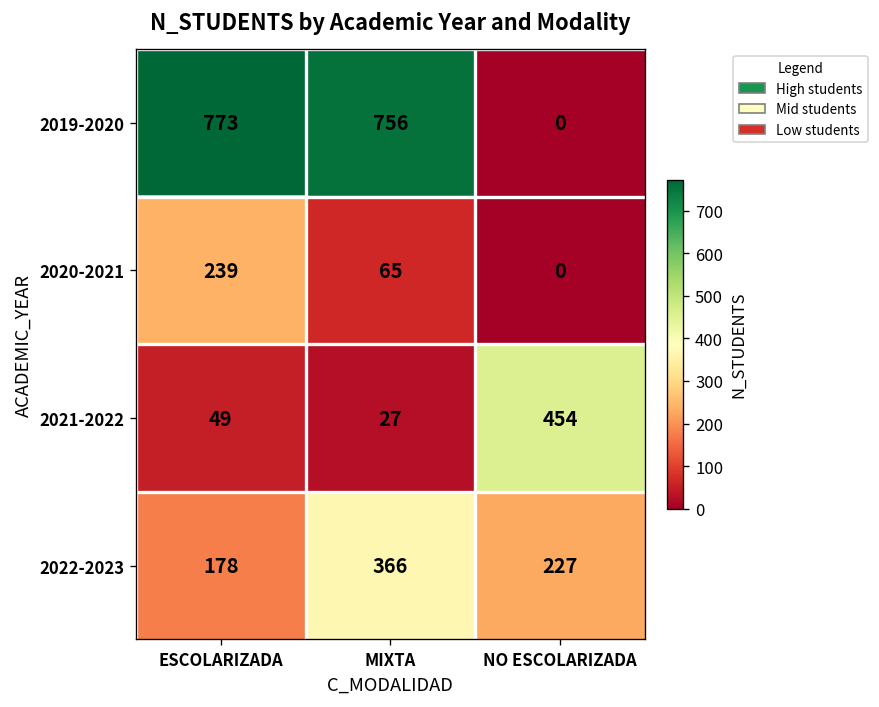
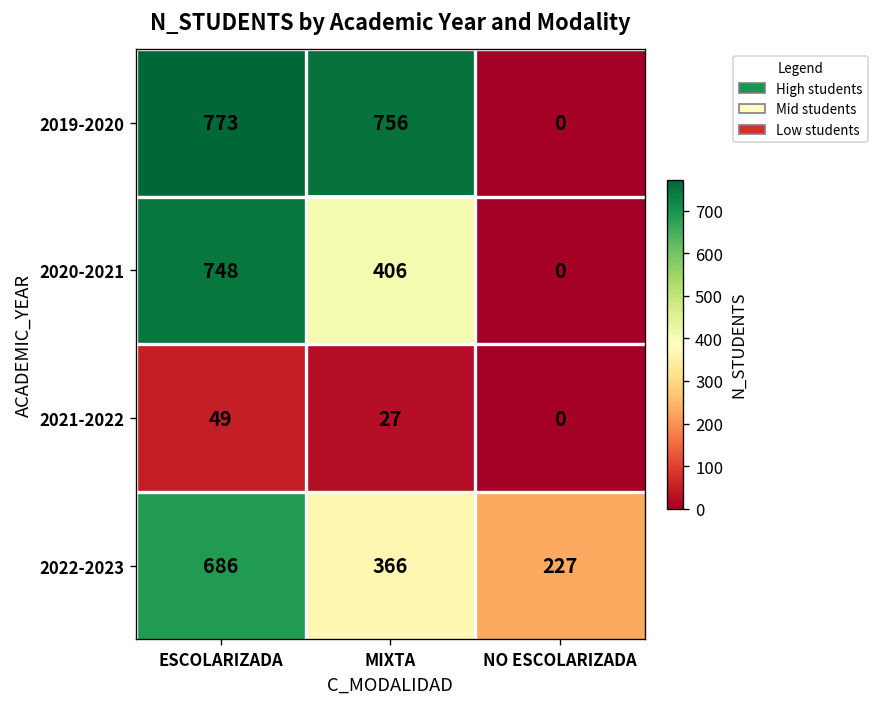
  {
    "2019-2020": {
      "ESCOLARIZADA": 773,
      "MIXTA": 756,
      "NO ESCOLARIZADA": 0
    },
    "2020-2021": {
-     "ESCOLARIZADA": 239,
-     "MIXTA": 65,
+     "ESCOLARIZADA": 748,
+     "MIXTA": 406,
      "NO ESCOLARIZADA": 0
    },
    "2021-2022": {
      "ESCOLARIZADA": 49,
      "MIXTA": 27,
-     "NO ESCOLARIZADA": 454
+     "NO ESCOLARIZADA": 0
    },
    "2022-2023": {
-     "ESCOLARIZADA": 178,
+     "ESCOLARIZADA": 686,
      "MIXTA": 366,
      "NO ESCOLARIZADA": 227
    }
  }
